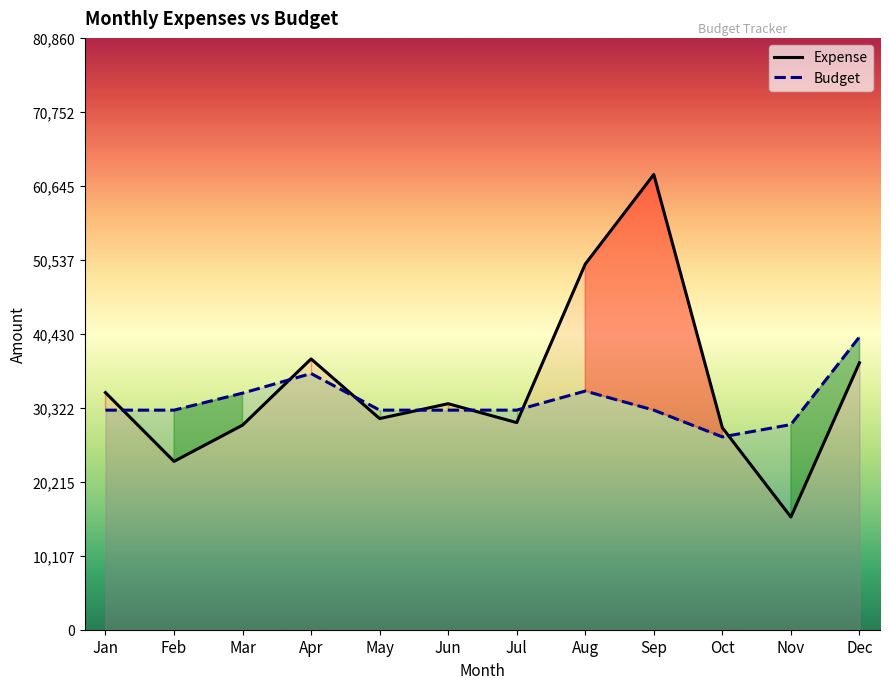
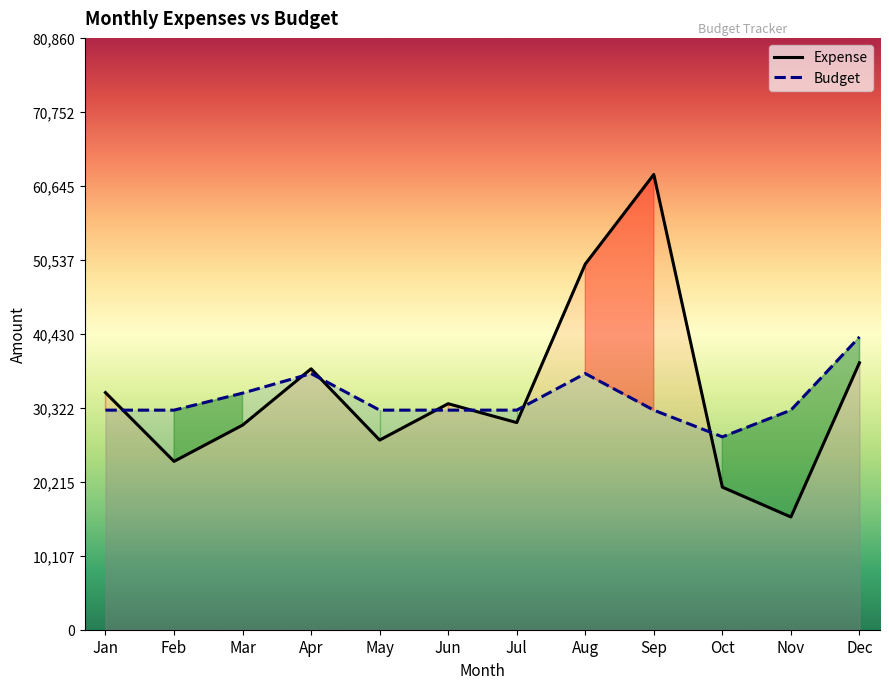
  {
    "Expense": {
      "Jan": "32,000",
      "Feb": "23,000",
      "Mar": "28,000",
-     "Apr": "37,000",
-     "May": "29,000",
+     "Apr": "36,000",
+     "May": "26,000",
      "Jun": "31,000",
      "Jul": "28,000",
      "Aug": "50,000",
      "Sep": "62,000",
-     "Oct": "28,000",
+     "Oct": "19,000",
      "Nov": "15,000",
      "Dec": "36,000"
    },
    "Budget": {
      "Jan": "30,000",
      "Feb": "30,000",
      "Mar": "32,000",
      "Apr": "35,000",
      "May": "30,000",
      "Jun": "30,000",
      "Jul": "30,000",
-     "Aug": "33,000",
+     "Aug": "35,000",
      "Sep": "30,000",
      "Oct": "26,000",
-     "Nov": "28,000",
+     "Nov": "30,000",
      "Dec": "40,000"
    }
  }
